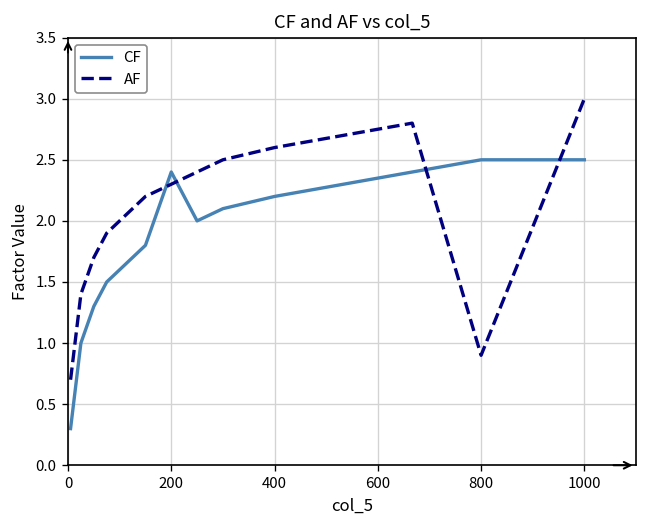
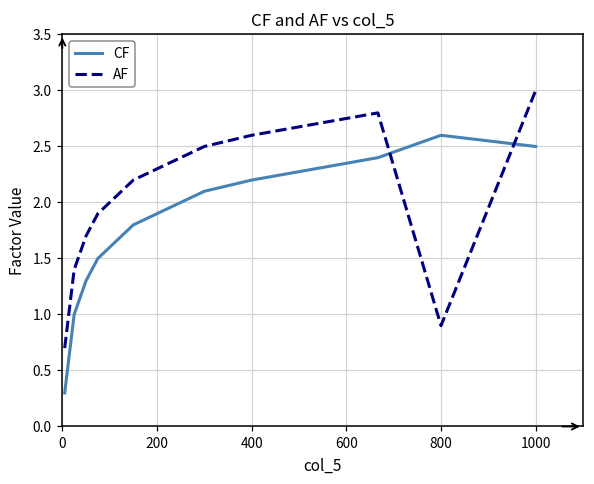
  {
    "CF": {
-     "200": 2.4,
+     "200": 1.9,
      "400": 2.2,
-     "800": 2.5,
+     "800": 2.6,
      "1000": 2.5
    },
    "AF": {
      "200": 2.3,
      "400": 2.6,
      "800": 0.9,
      "1000": 3.0
    }
  }
